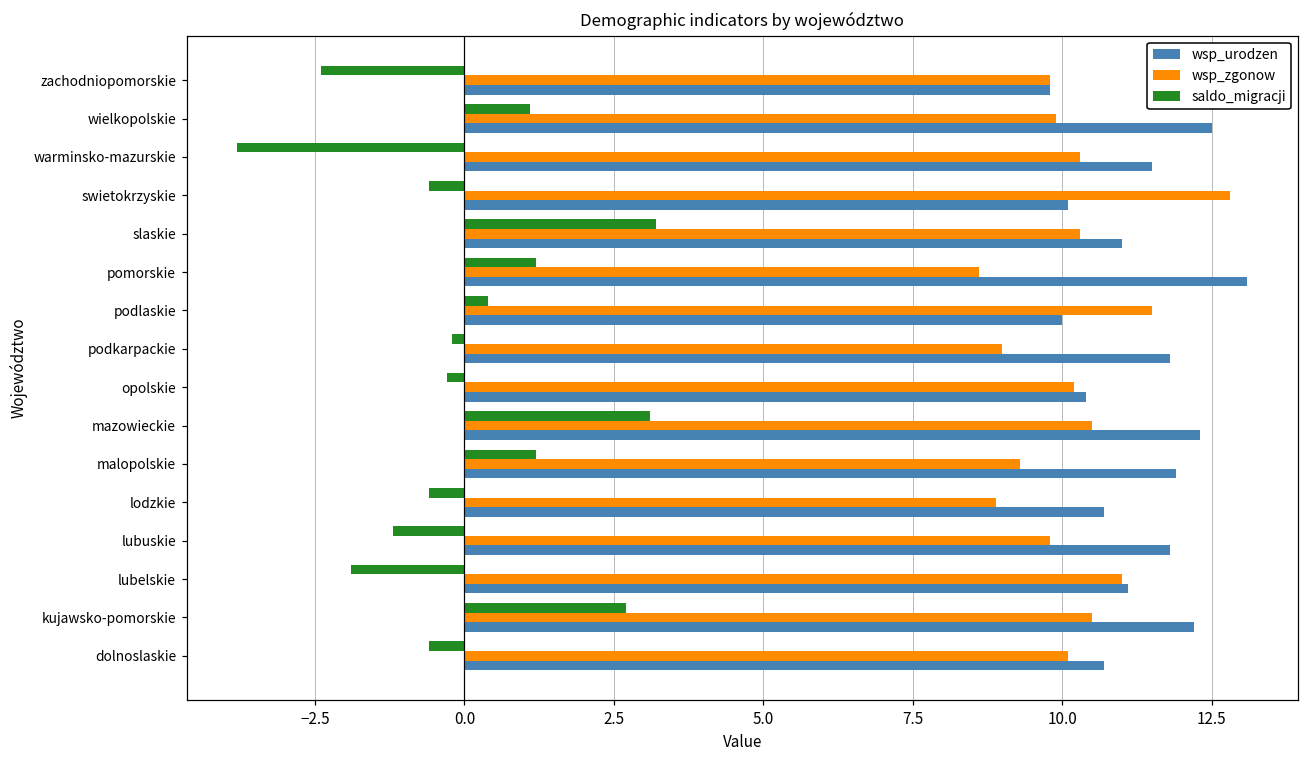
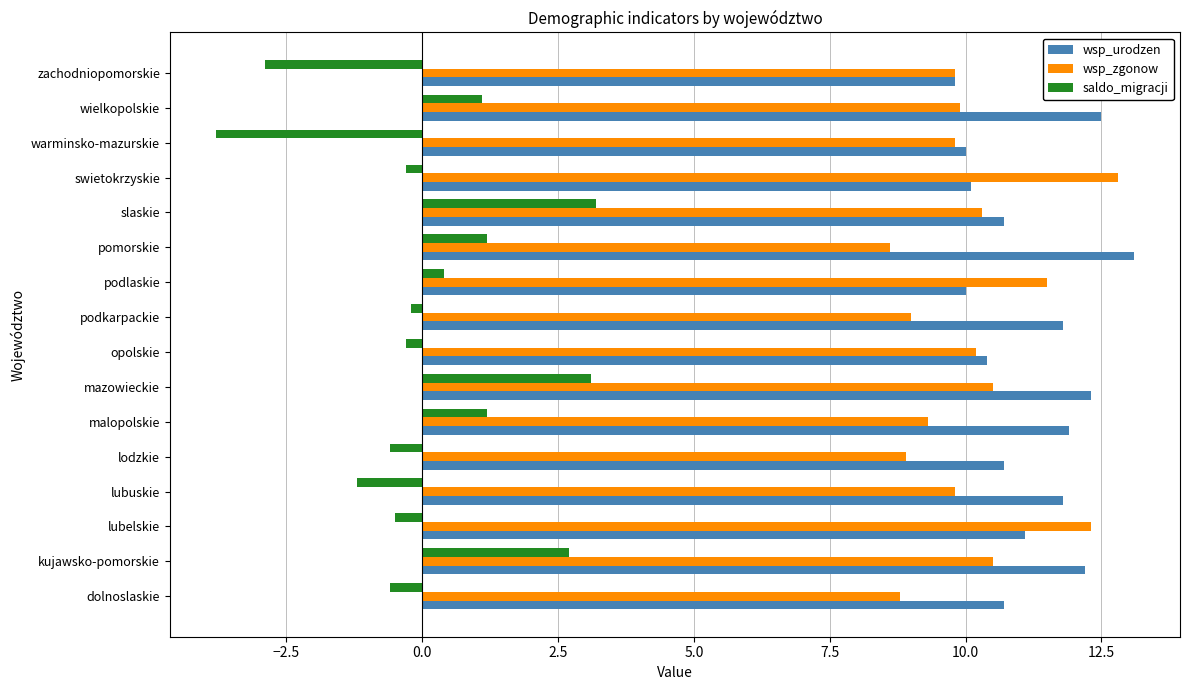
  {
    "wsp_urodzen": {
      "zachodniopomorskie": 9.8,
      "wielkopolskie": 12.5,
-     "warminsko-mazurskie": 11.5,
+     "warminsko-mazurskie": 10.0,
      "swietokrzyskie": 10.1,
-     "slaskie": 11.0,
+     "slaskie": 10.7,
      "pomorskie": 13.1,
      "podlaskie": 10.0,
      "podkarpackie": 11.8,
      "opolskie": 10.4,
      "mazowieckie": 12.3,
      "malopolskie": 11.9,
      "lodzkie": 10.7,
      "lubuskie": 11.8,
      "lubelskie": 11.1,
      "kujawsko-pomorskie": 12.2,
      "dolnoslaskie": 10.7
    },
    "wsp_zgonow": {
      "zachodniopomorskie": 9.8,
      "wielkopolskie": 9.9,
-     "warminsko-mazurskie": 10.3,
+     "warminsko-mazurskie": 9.8,
      "swietokrzyskie": 12.8,
      "slaskie": 10.3,
      "pomorskie": 8.6,
      "podlaskie": 11.5,
      "podkarpackie": 9.0,
      "opolskie": 10.2,
      "mazowieckie": 10.5,
      "malopolskie": 9.3,
      "lodzkie": 8.9,
      "lubuskie": 9.8,
-     "lubelskie": 11.0,
+     "lubelskie": 12.3,
      "kujawsko-pomorskie": 10.5,
-     "dolnoslaskie": 10.1
+     "dolnoslaskie": 8.8
    },
    "saldo_migracji": {
-     "zachodniopomorskie": -2.4,
+     "zachodniopomorskie": -2.9,
      "wielkopolskie": 1.1,
      "warminsko-mazurskie": -3.8,
-     "swietokrzyskie": -0.6,
+     "swietokrzyskie": -0.3,
      "slaskie": 3.2,
      "pomorskie": 1.2,
      "podlaskie": 0.4,
      "podkarpackie": -0.2,
      "opolskie": -0.3,
      "mazowieckie": 3.1,
      "malopolskie": 1.2,
      "lodzkie": -0.6,
      "lubuskie": -1.2,
-     "lubelskie": -1.9,
+     "lubelskie": -0.5,
      "kujawsko-pomorskie": 2.7,
      "dolnoslaskie": -0.6
    }
  }
